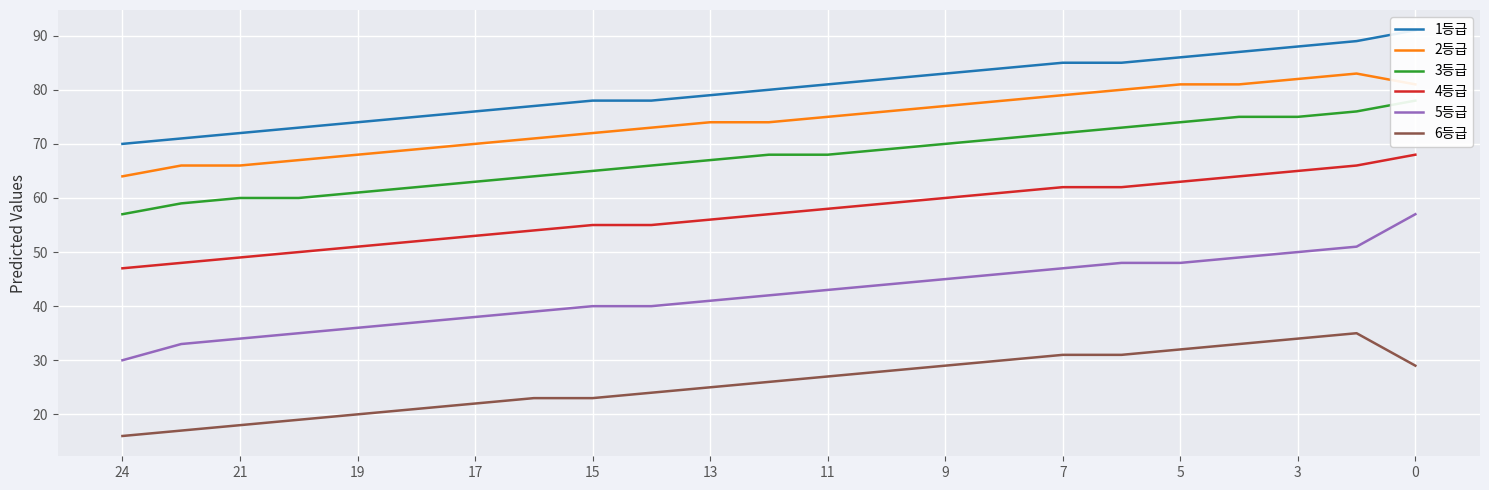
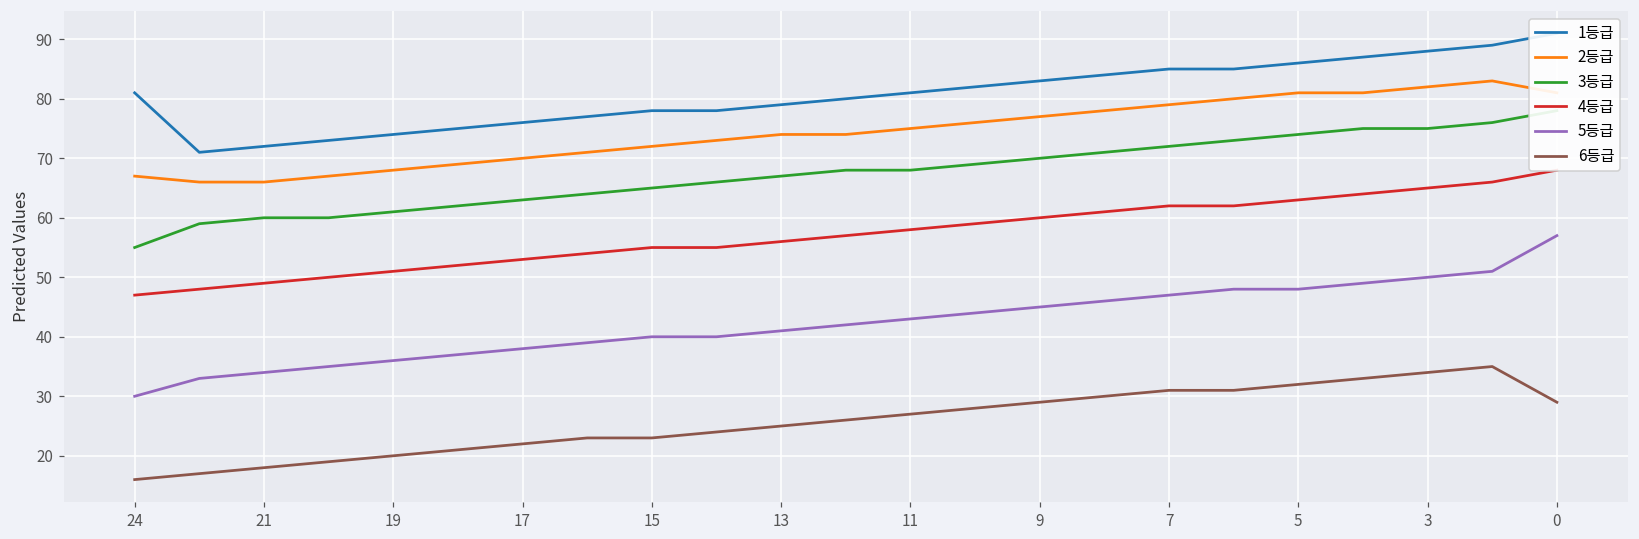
  {
    "1등급": {
-     "24": 70
+     "24": 81
    },
    "2등급": {
-     "24": 64
+     "24": 67
    },
    "3등급": {
-     "24": 57
+     "24": 55
    },
    "4등급": {
      "24": 47,
      "0": 68
    },
    "5등급": {
      "24": 30,
      "0": 57
    },
    "6등급": {
      "24": 16,
      "0": 29
    }
  }
